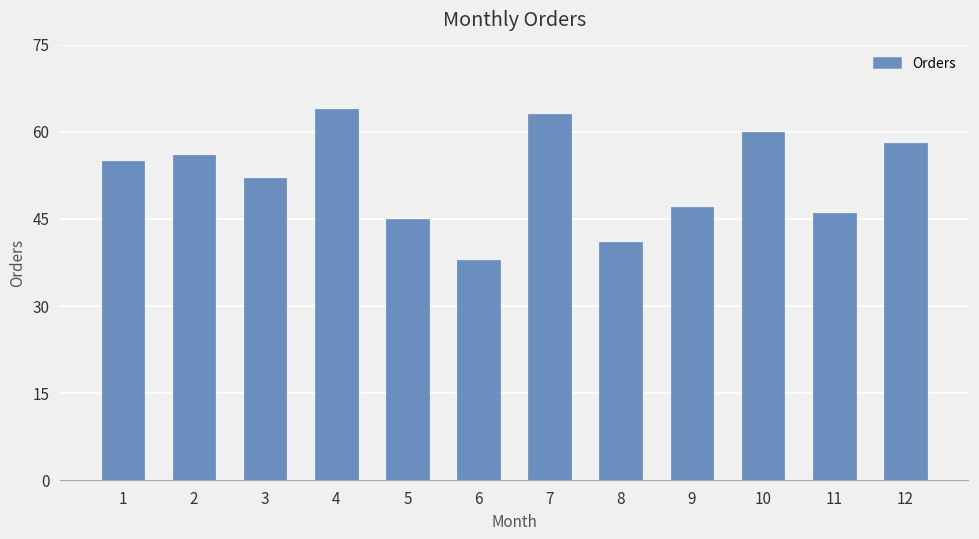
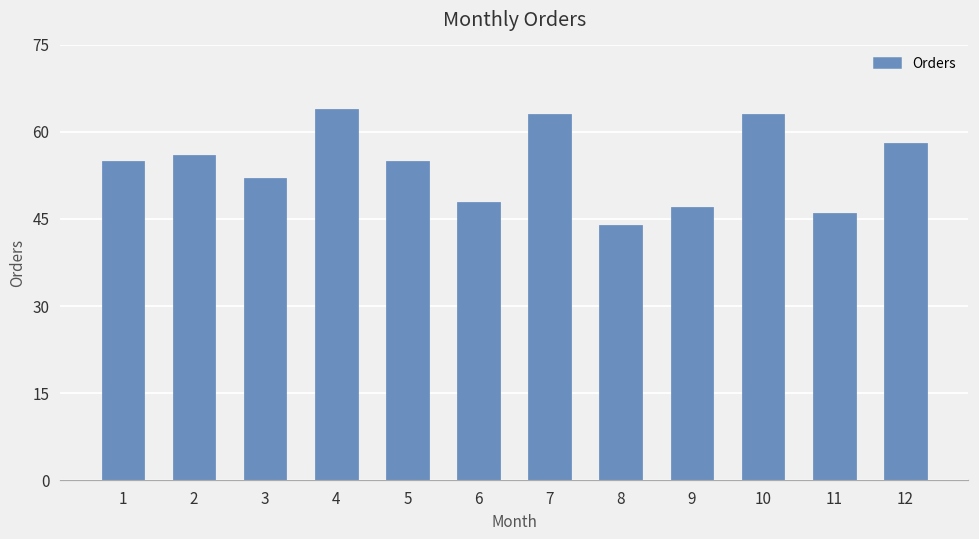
  {
    "1": 55,
    "2": 56,
    "3": 52,
    "4": 64,
-   "5": 45,
-   "6": 38,
+   "5": 55,
+   "6": 48,
    "7": 63,
-   "8": 41,
+   "8": 44,
    "9": 47,
-   "10": 60,
+   "10": 63,
    "11": 46,
    "12": 58
  }
